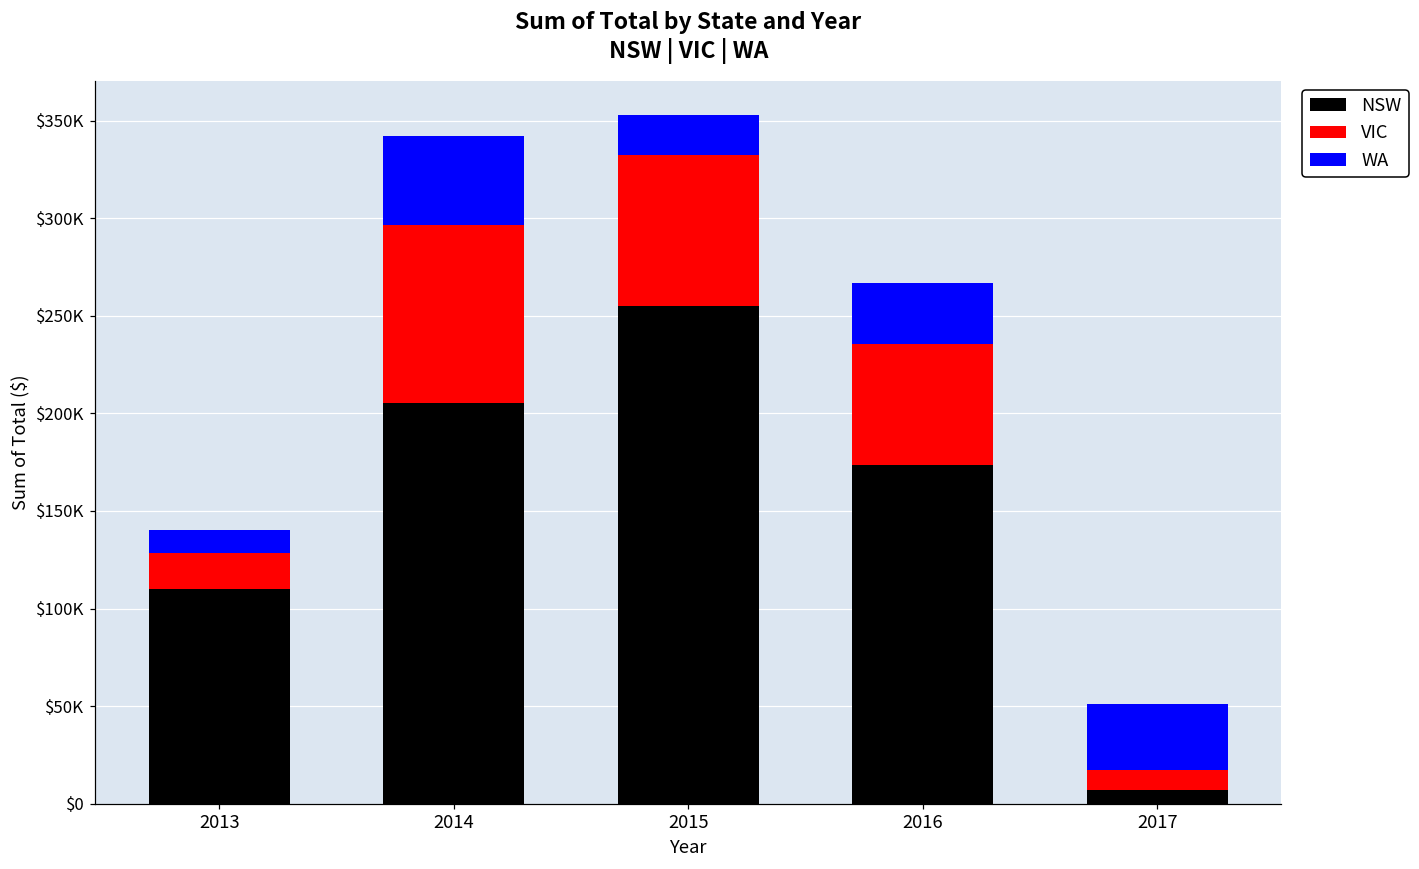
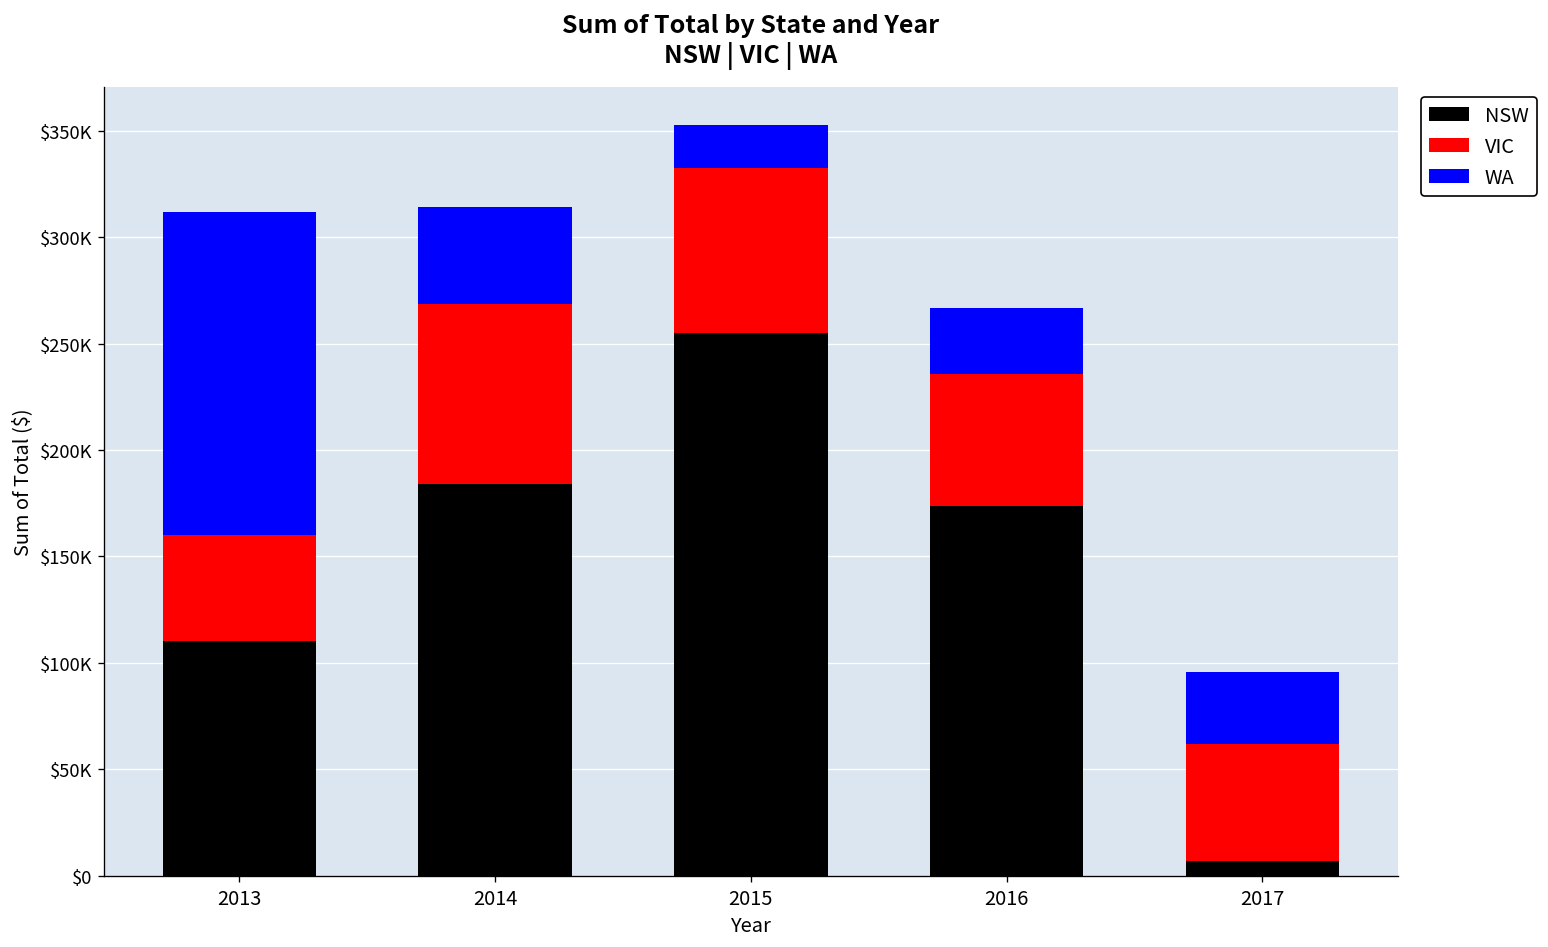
  {
    "NSW": {
      "2013": "$110000",
-     "2014": "$206000",
+     "2014": "$184000",
      "2015": "$255000",
      "2016": "$174000",
      "2017": "$7000"
    },
    "VIC": {
-     "2013": "$18000",
-     "2014": "$91000",
+     "2013": "$50000",
+     "2014": "$84000",
      "2015": "$77000",
      "2016": "$62000",
-     "2017": "$10000"
+     "2017": "$55000"
    },
    "WA": {
-     "2013": "$12000",
+     "2013": "$152000",
      "2014": "$46000",
      "2015": "$20000",
      "2016": "$31000",
      "2017": "$34000"
    }
  }
